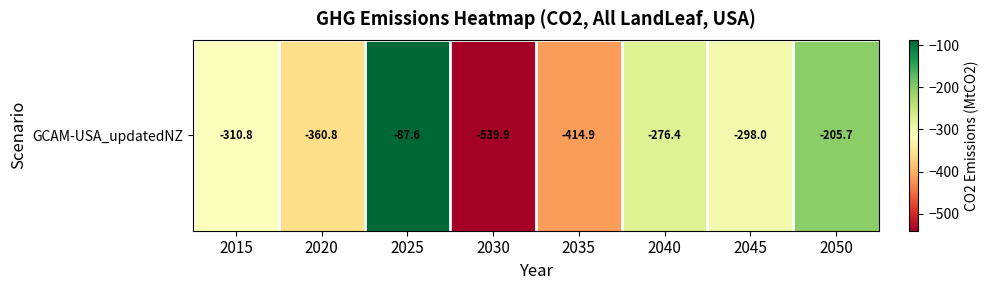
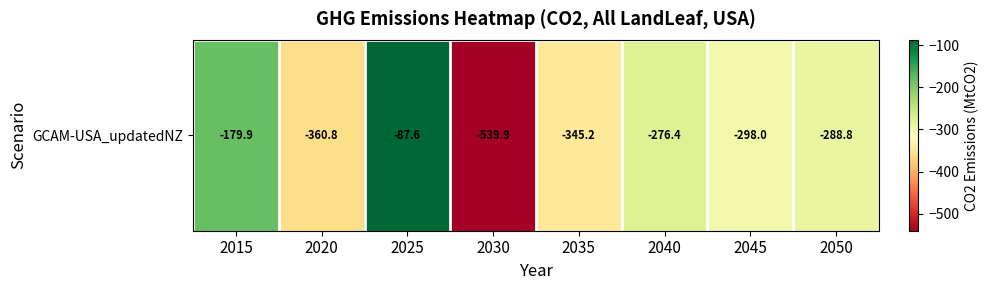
  {
    "GCAM-USA_updatedNZ": {
-     "2015": -310.8,
+     "2015": -179.9,
      "2020": -360.8,
      "2025": -87.6,
      "2030": -539.9,
-     "2035": -414.9,
+     "2035": -345.2,
      "2040": -276.4,
      "2045": -298.0,
-     "2050": -205.7
+     "2050": -288.8
    }
  }
